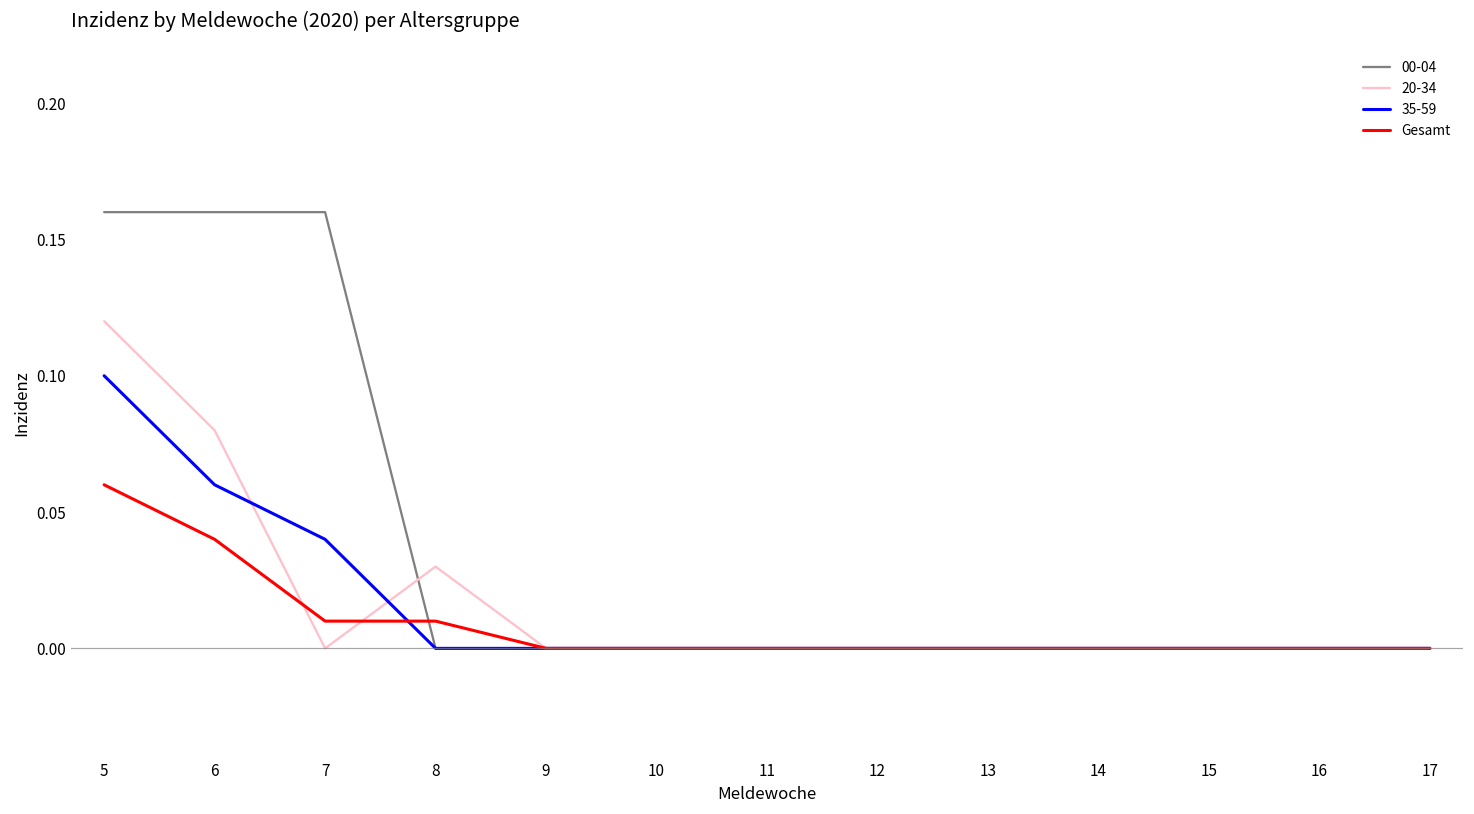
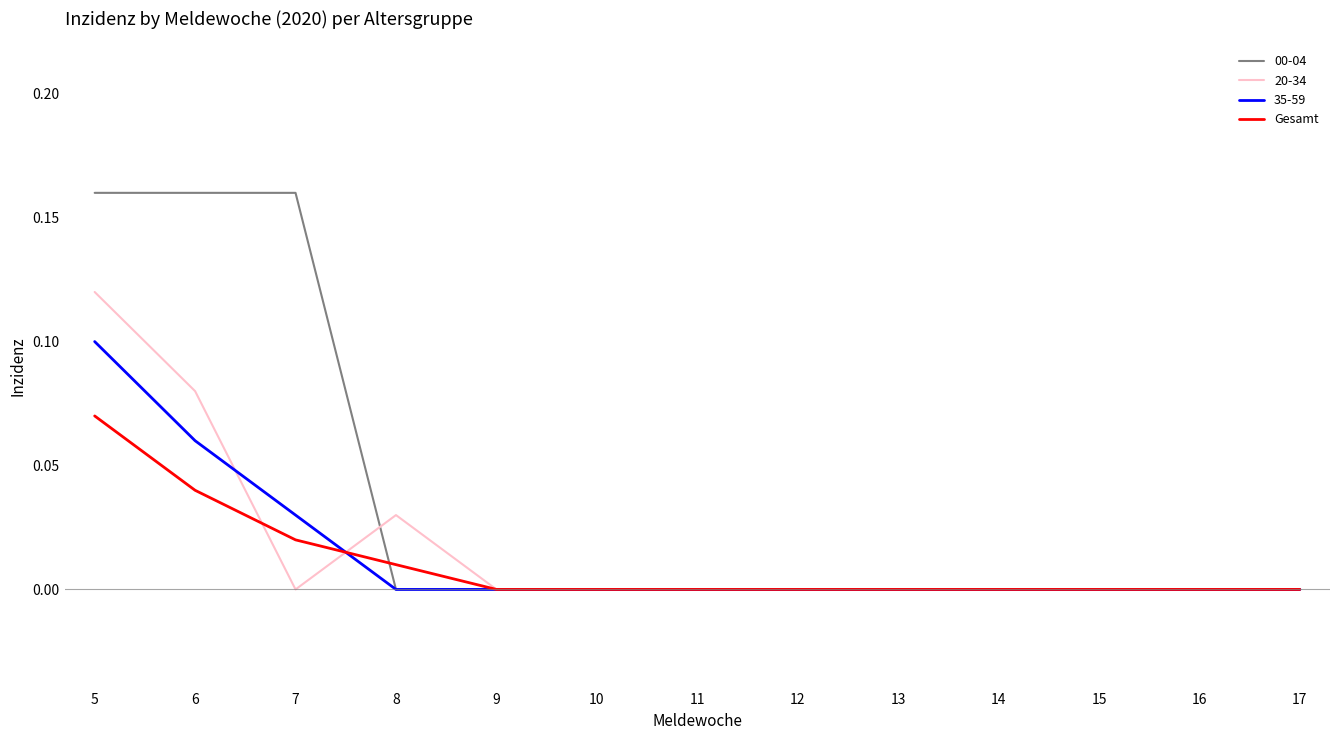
  {
    "00-04": {
      "5": 0.16,
      "6": 0.16,
      "7": 0.16
    },
    "20-34": {
      "5": 0.12,
      "6": 0.08,
      "7": 0.00,
      "8": 0.03
    },
    "35-59": {
      "5": 0.10,
      "6": 0.06,
-     "7": 0.04
+     "7": 0.03
    },
    "Gesamt": {
-     "5": 0.06,
+     "5": 0.07,
      "6": 0.04,
-     "7": 0.01,
+     "7": 0.02,
      "8": 0.01
    }
  }
